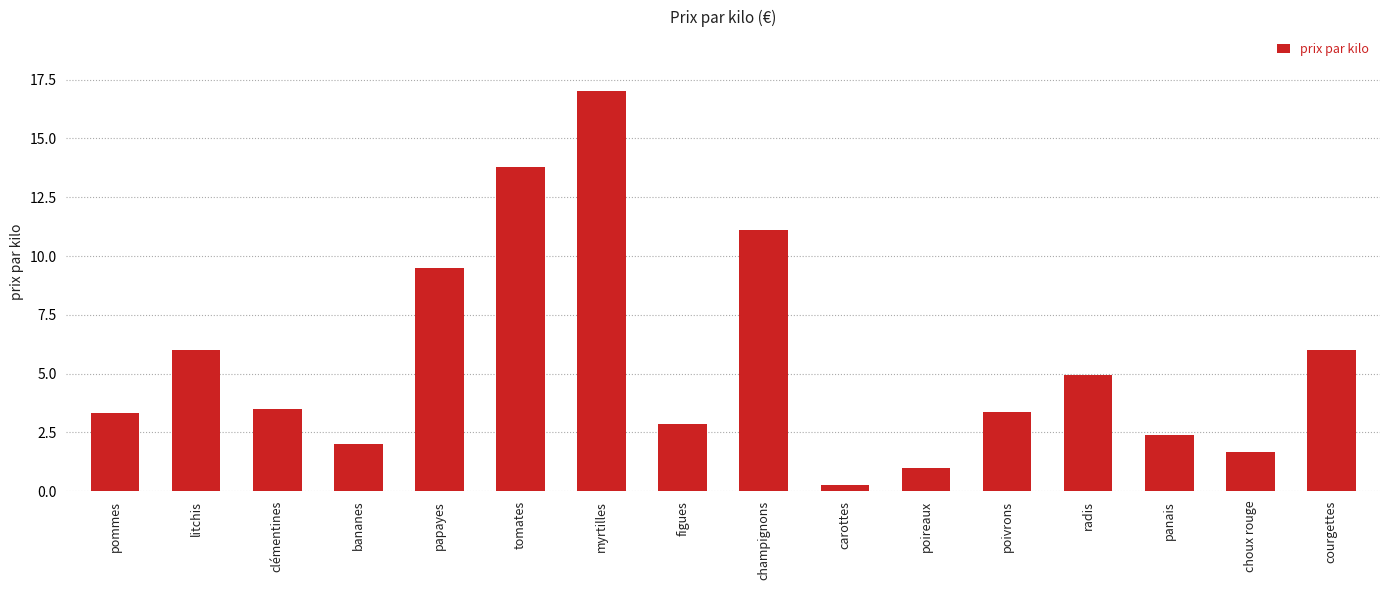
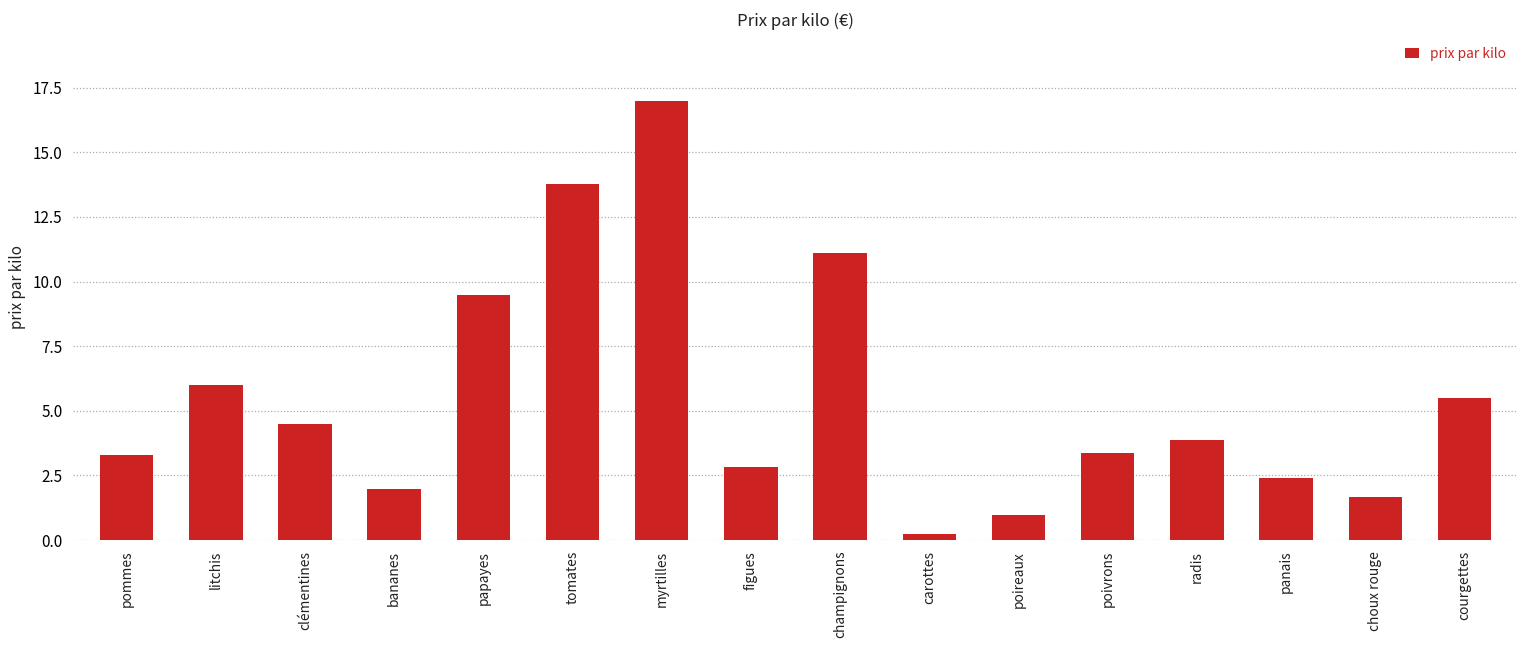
  {
    "pommes": 3.3,
    "litchis": 6.0,
-   "clémentines": 3.5,
+   "clémentines": 4.5,
    "bananes": 2.0,
    "papayes": 9.5,
    "tomates": 13.8,
    "myrtilles": 17.0,
    "figues": 2.8,
    "champignons": 11.1,
    "carottes": 0.2,
    "poireaux": 1.0,
    "poivrons": 3.4,
-   "radis": 5.0,
+   "radis": 3.9,
    "panais": 2.4,
    "choux rouge": 1.7,
-   "courgettes": 6.0
+   "courgettes": 5.5
  }
